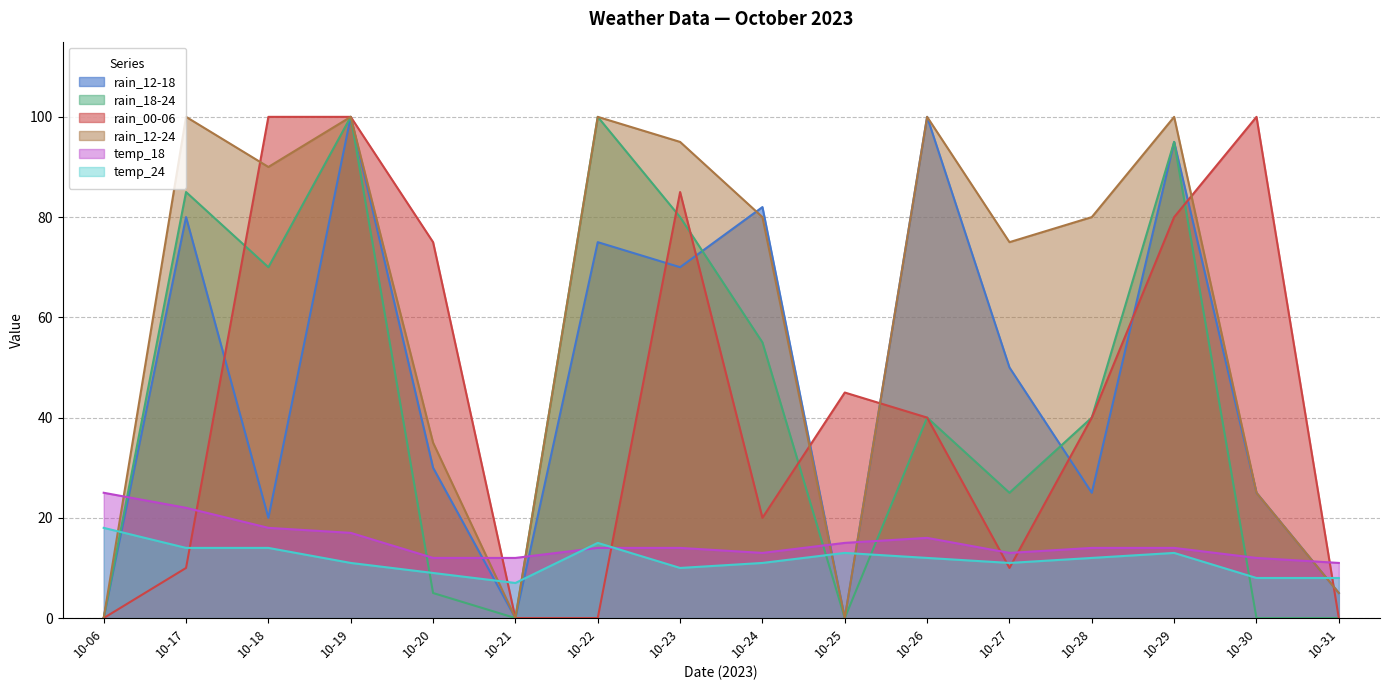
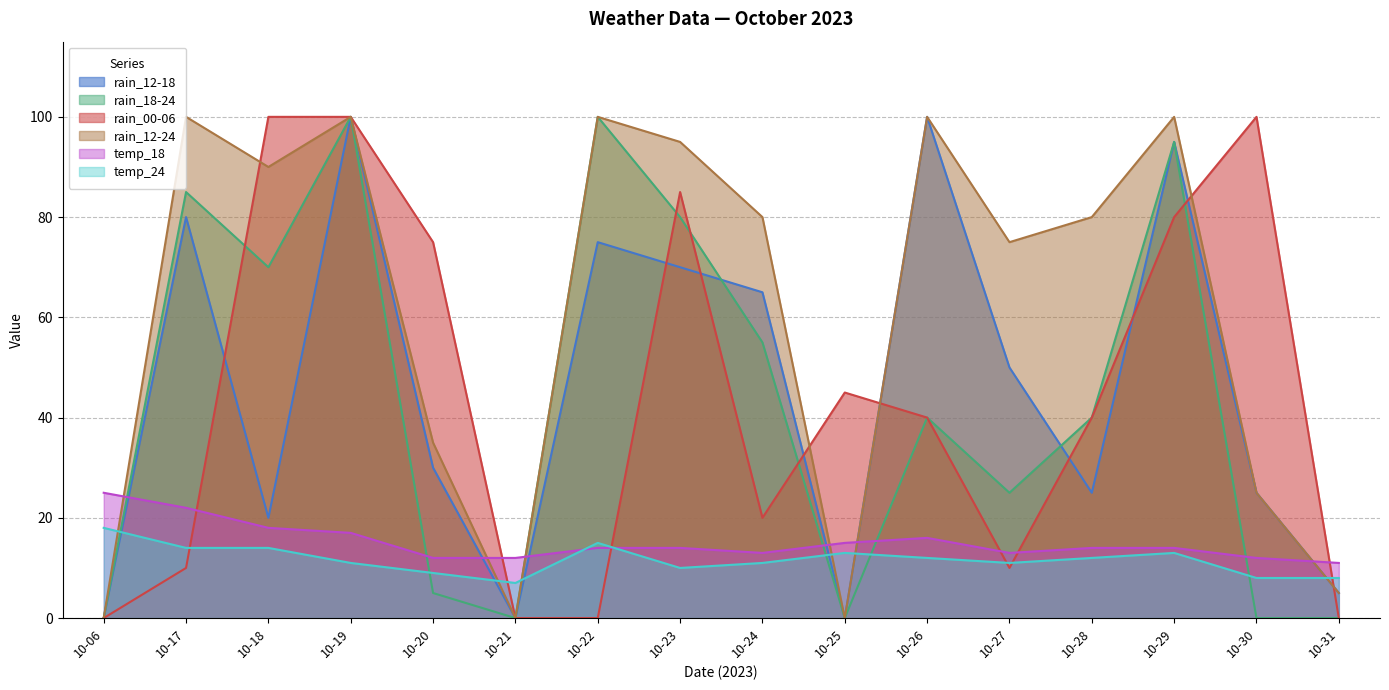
  {
    "rain_12-18": {
      "10-17": 80,
      "10-18": 20,
      "10-20": 30,
      "10-22": 75,
      "10-23": 70,
-     "10-24": 82,
+     "10-24": 65,
      "10-27": 50,
      "10-28": 25
    },
    "rain_18-24": {
      "10-17": 85,
      "10-18": 70,
      "10-20": 5,
      "10-23": 80,
      "10-24": 55,
      "10-27": 25,
      "10-30": 0
    },
    "temp_18": {
      "10-06": 25,
      "10-17": 22,
      "10-18": 18,
      "10-19": 17,
      "10-20": 12,
      "10-21": 12,
      "10-22": 14,
      "10-23": 14,
      "10-24": 13,
      "10-25": 15,
      "10-26": 16,
      "10-27": 13,
      "10-28": 14,
      "10-29": 14,
      "10-30": 12,
      "10-31": 11
    },
    "temp_24": {
      "10-06": 18,
      "10-17": 14,
      "10-18": 14,
      "10-19": 11,
      "10-20": 9,
      "10-21": 7,
      "10-22": 15,
      "10-23": 10,
      "10-24": 11,
      "10-25": 13,
      "10-26": 12,
      "10-27": 11,
      "10-28": 12,
      "10-29": 13,
      "10-30": 8,
      "10-31": 8
    }
  }
